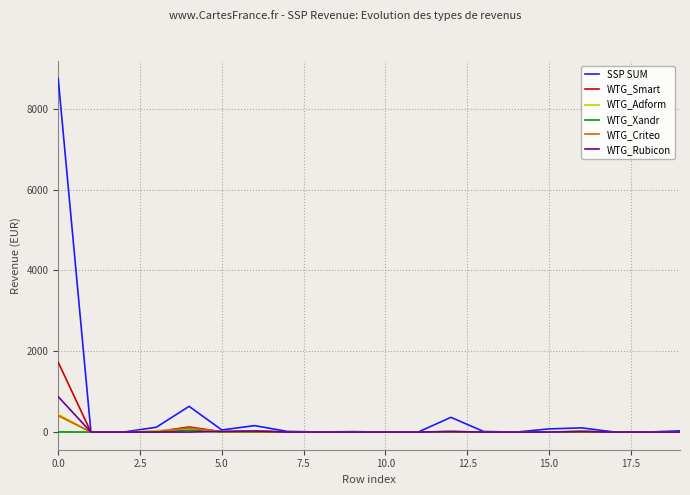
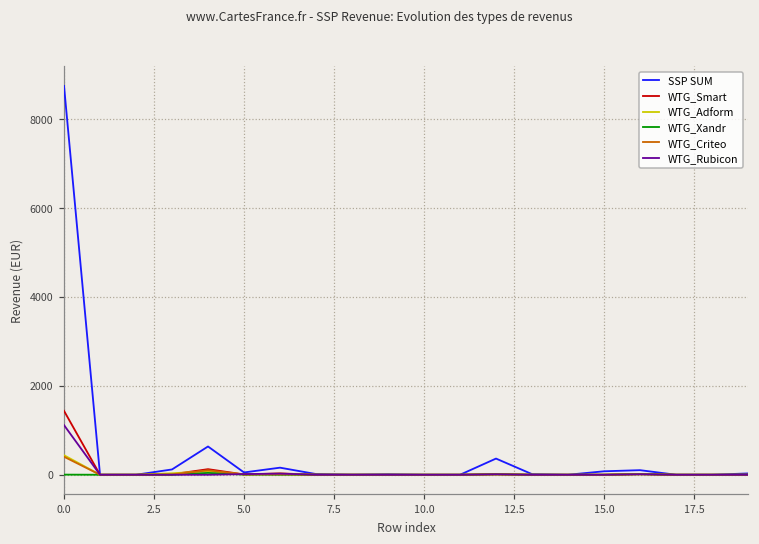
  {
    "SSP SUM": {
      "0.0": 8700,
      "15.0": 100
    },
    "WTG_Smart": {
-     "0.0": 1700
+     "0.0": 1400
    },
    "WTG_Xandr": {
      "0.0": 0
    },
    "WTG_Rubicon": {
-     "0.0": 900
+     "0.0": 1100
    }
  }
